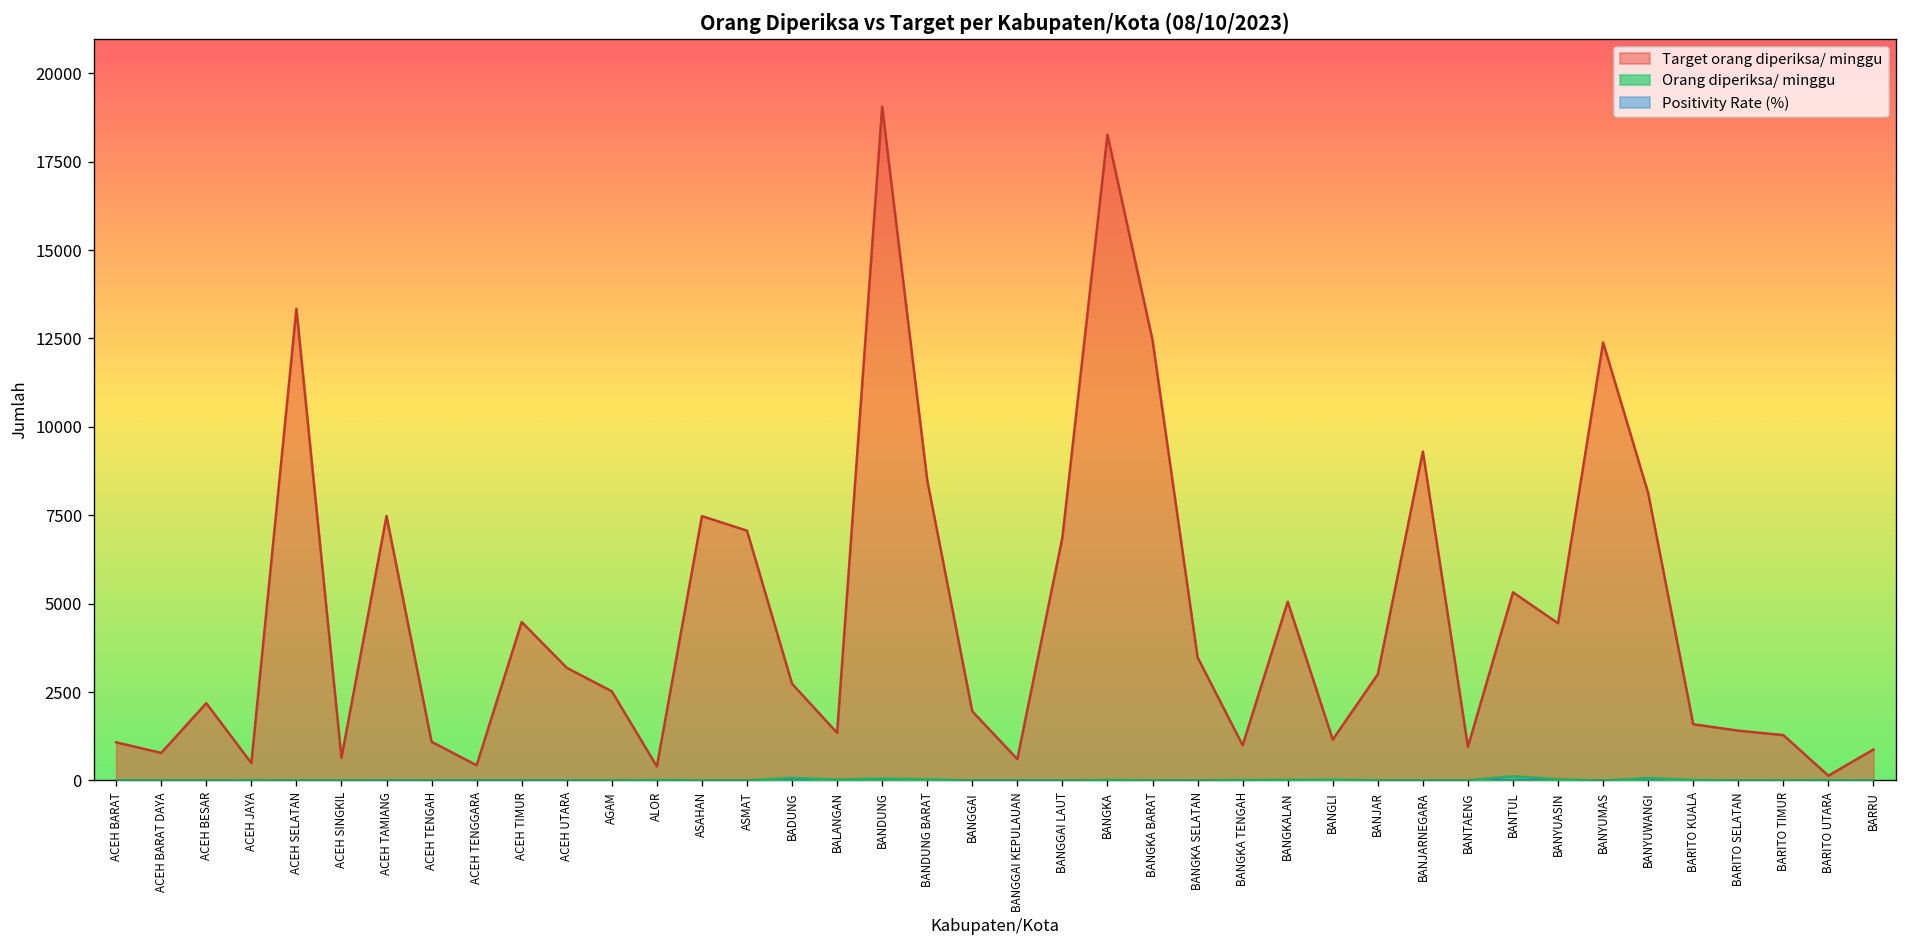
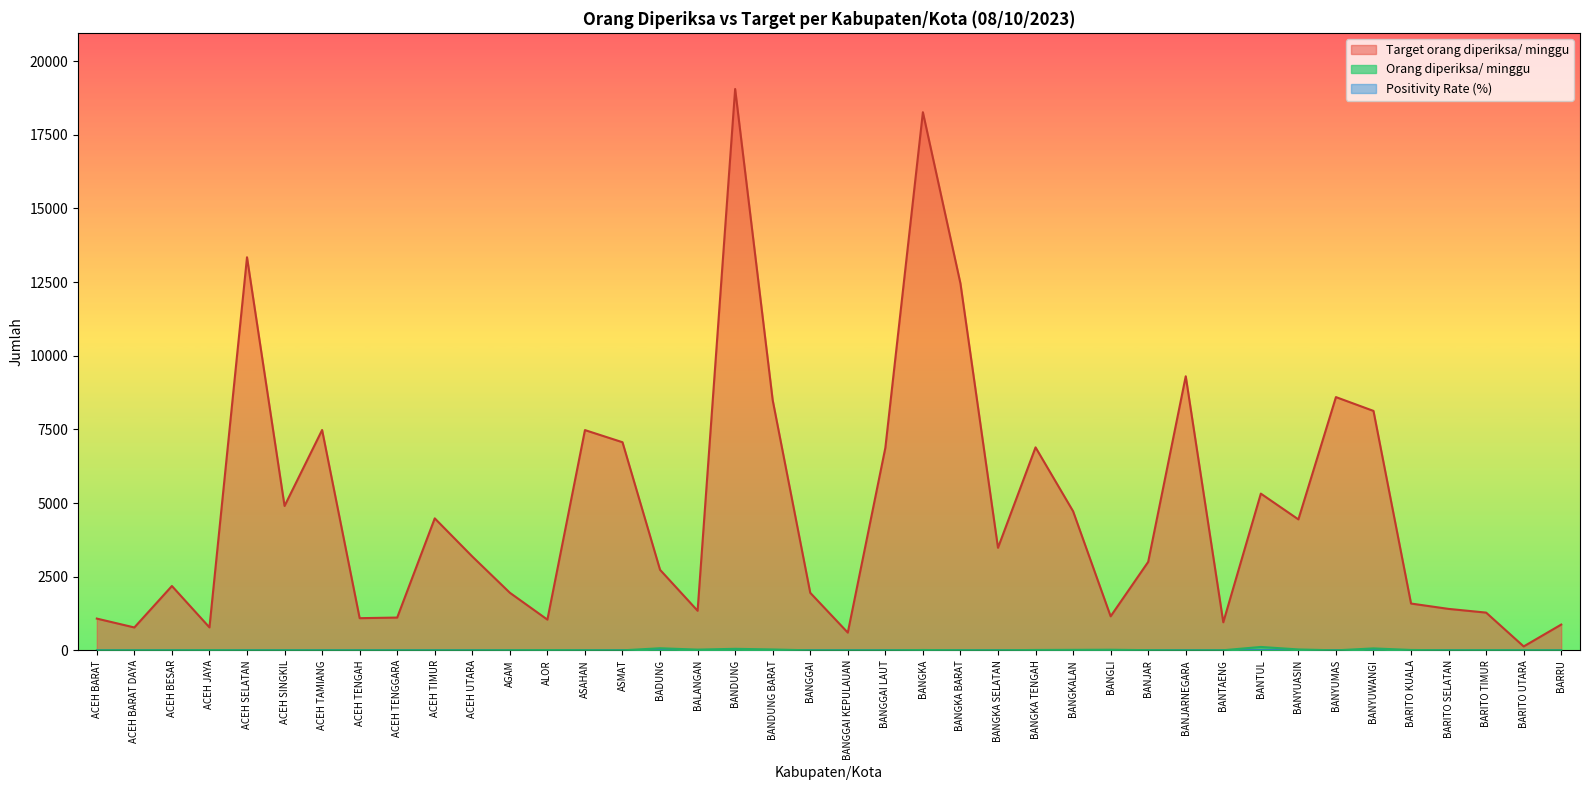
  {
    "Target orang diperiksa/ minggu": {
      "ACEH BARAT": 1100,
      "ACEH BARAT DAYA": 800,
      "ACEH BESAR": 2200,
-     "ACEH JAYA": 500,
+     "ACEH JAYA": 800,
      "ACEH SELATAN": 13300,
-     "ACEH SINGKIL": 600,
+     "ACEH SINGKIL": 4900,
      "ACEH TAMIANG": 7500,
      "ACEH TENGAH": 1100,
-     "ACEH TENGGARA": 400,
+     "ACEH TENGGARA": 1100,
      "ACEH TIMUR": 4500,
      "ACEH UTARA": 3200,
-     "AGAM": 2500,
-     "ALOR": 400,
+     "AGAM": 2000,
+     "ALOR": 1000,
      "ASAHAN": 7500,
      "ASMAT": 7100,
      "BADUNG": 2700,
      "BALANGAN": 1300,
      "BANDUNG": 19100,
      "BANDUNG BARAT": 8500,
      "BANGGAI": 2000,
      "BANGGAI KEPULAUAN": 600,
      "BANGGAI LAUT": 6900,
      "BANGKA": 18300,
      "BANGKA BARAT": 12500,
      "BANGKA SELATAN": 3500,
-     "BANGKA TENGAH": 1000,
-     "BANGKALAN": 5100,
+     "BANGKA TENGAH": 6900,
+     "BANGKALAN": 4700,
      "BANGLI": 1200,
      "BANJAR": 3000,
      "BANJARNEGARA": 9300,
      "BANTAENG": 1000,
      "BANTUL": 5300,
      "BANYUASIN": 4400,
-     "BANYUMAS": 12400,
+     "BANYUMAS": 8600,
      "BANYUWANGI": 8100,
      "BARITO KUALA": 1600,
      "BARITO SELATAN": 1400,
      "BARITO TIMUR": 1300,
      "BARITO UTARA": 100,
      "BARRU": 900
    },
    "Orang diperiksa/ minggu": {
      "BANTUL": 100
    },
    "Positivity Rate (%)": {
      "BANTUL": 0
    }
  }
